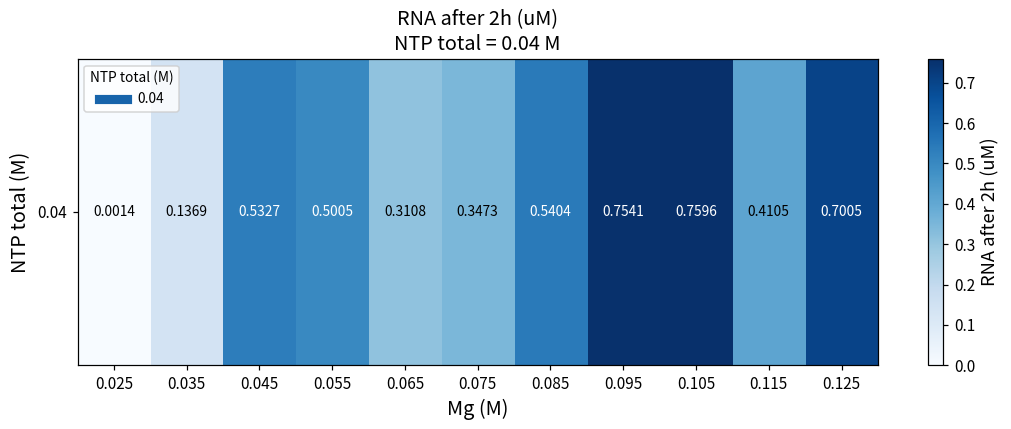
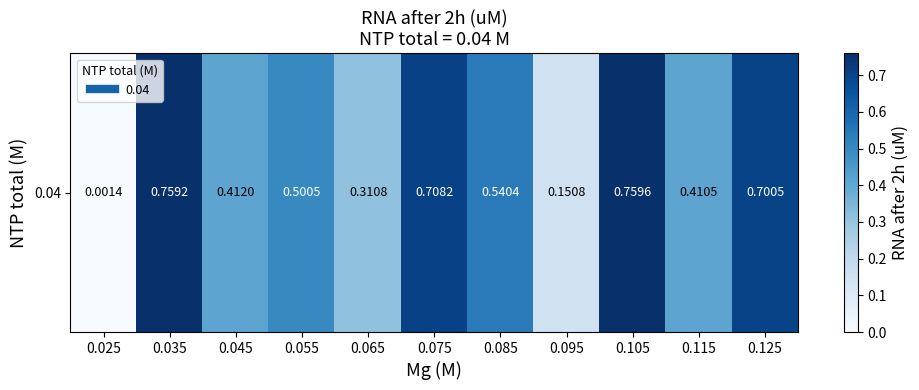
  {
    "0.04": {
      "0.025": 0.0014,
-     "0.035": 0.1369,
-     "0.045": 0.5327,
+     "0.035": 0.7592,
+     "0.045": 0.4120,
      "0.055": 0.5005,
      "0.065": 0.3108,
-     "0.075": 0.3473,
+     "0.075": 0.7082,
      "0.085": 0.5404,
-     "0.095": 0.7541,
+     "0.095": 0.1508,
      "0.105": 0.7596,
      "0.115": 0.4105,
      "0.125": 0.7005
    }
  }
